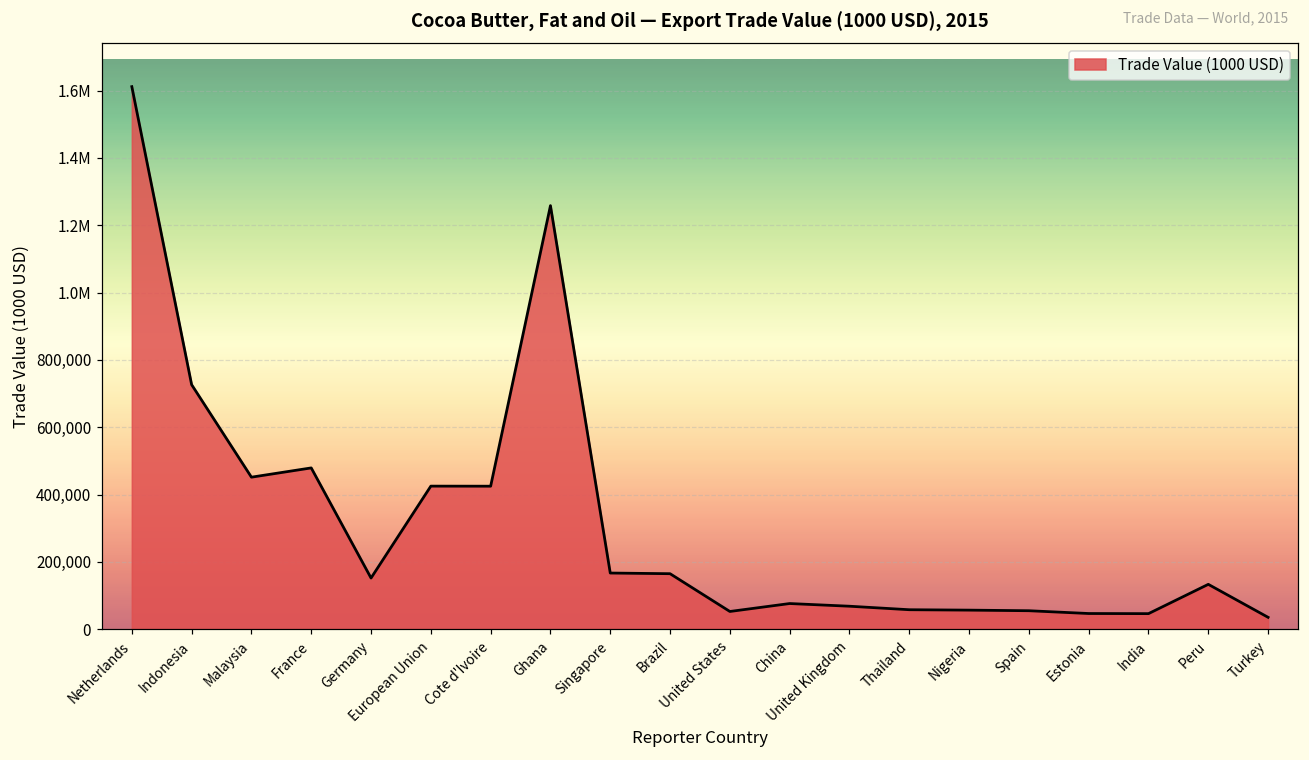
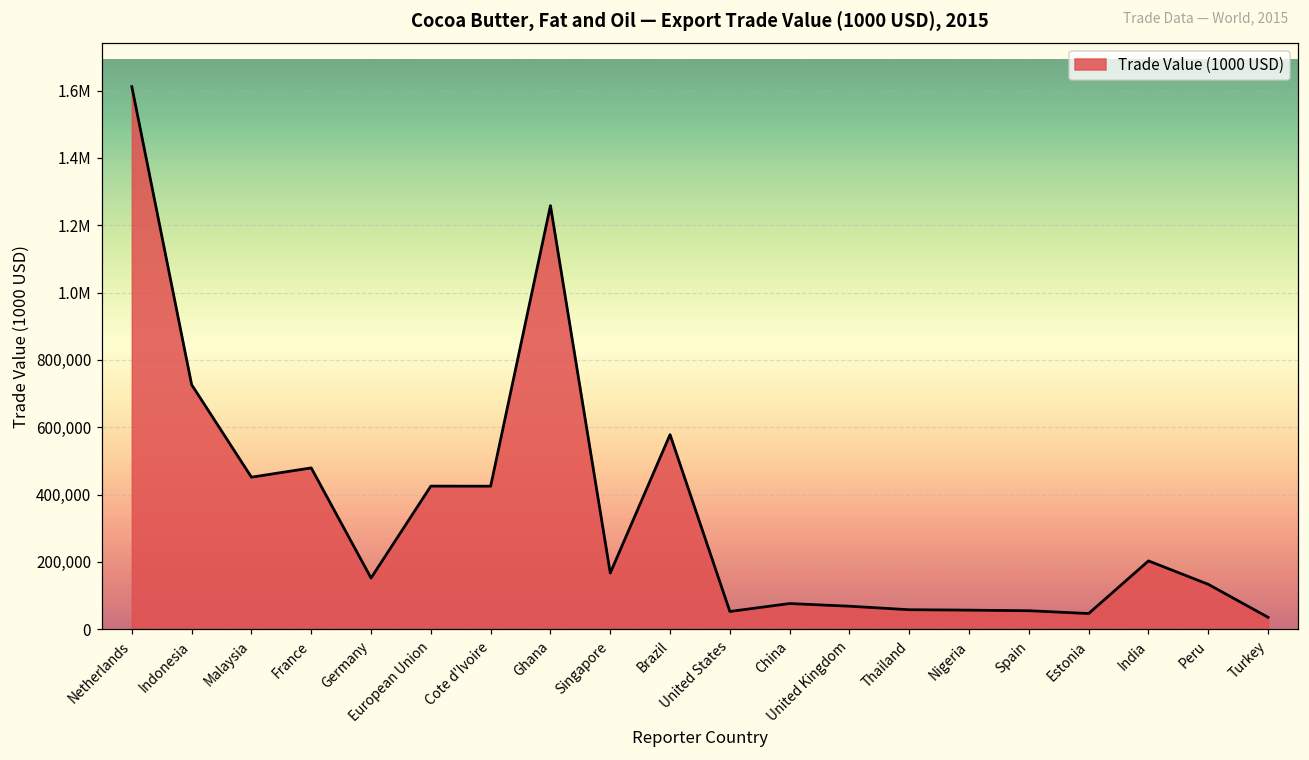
  {
    "Netherlands": "1,610,000",
    "Indonesia": "730,000",
    "Malaysia": "450,000",
    "France": "480,000",
    "Germany": "150,000",
    "European Union": "420,000",
    "Cote d'Ivoire": "420,000",
    "Ghana": "1,260,000",
    "Singapore": "170,000",
-   "Brazil": "160,000",
+   "Brazil": "580,000",
    "United States": "50,000",
    "China": "80,000",
    "United Kingdom": "70,000",
    "Thailand": "60,000",
    "Nigeria": "60,000",
    "Spain": "50,000",
    "Estonia": "50,000",
-   "India": "50,000",
+   "India": "200,000",
    "Peru": "130,000",
    "Turkey": "40,000"
  }
